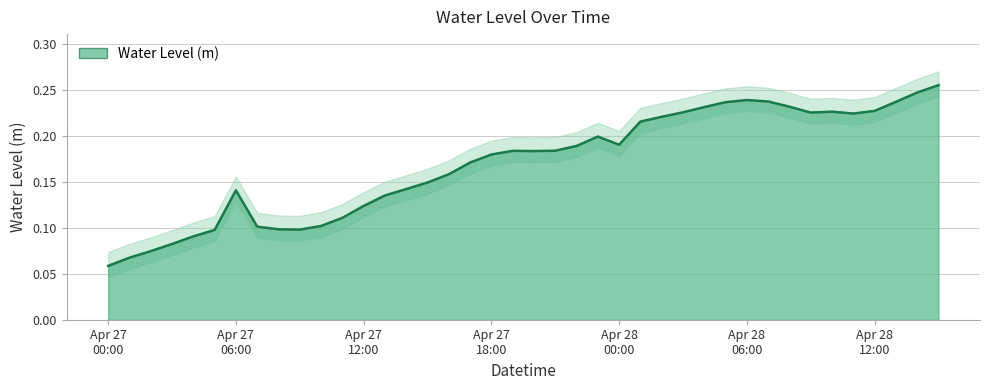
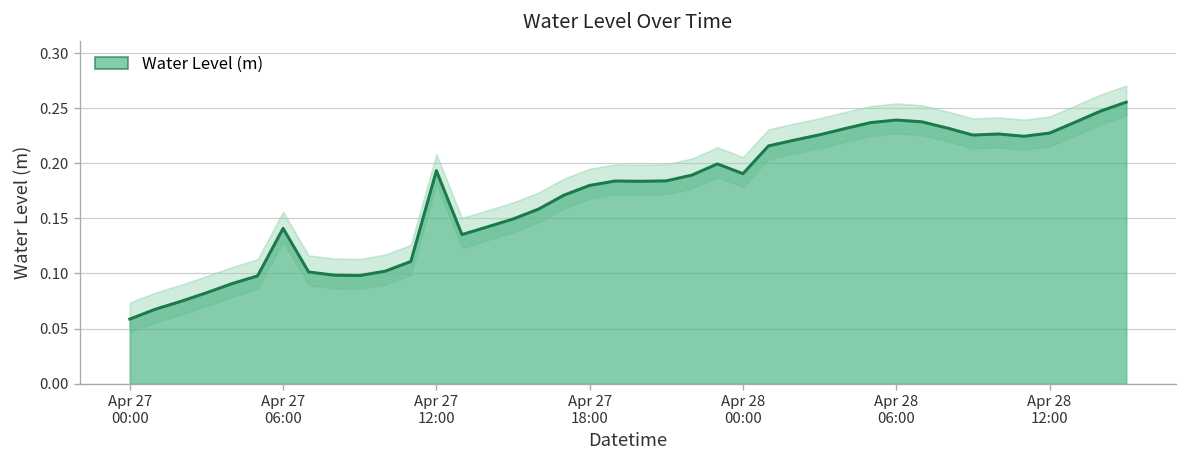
  {
    "Water Level (m)": {
      "Apr 27 00:00": 0.06,
      "Apr 27 06:00": 0.14,
-     "Apr 27 12:00": 0.12,
+     "Apr 27 12:00": 0.19,
      "Apr 27 18:00": 0.18,
      "Apr 28 00:00": 0.19,
      "Apr 28 06:00": 0.24,
      "Apr 28 12:00": 0.23
    }
  }
